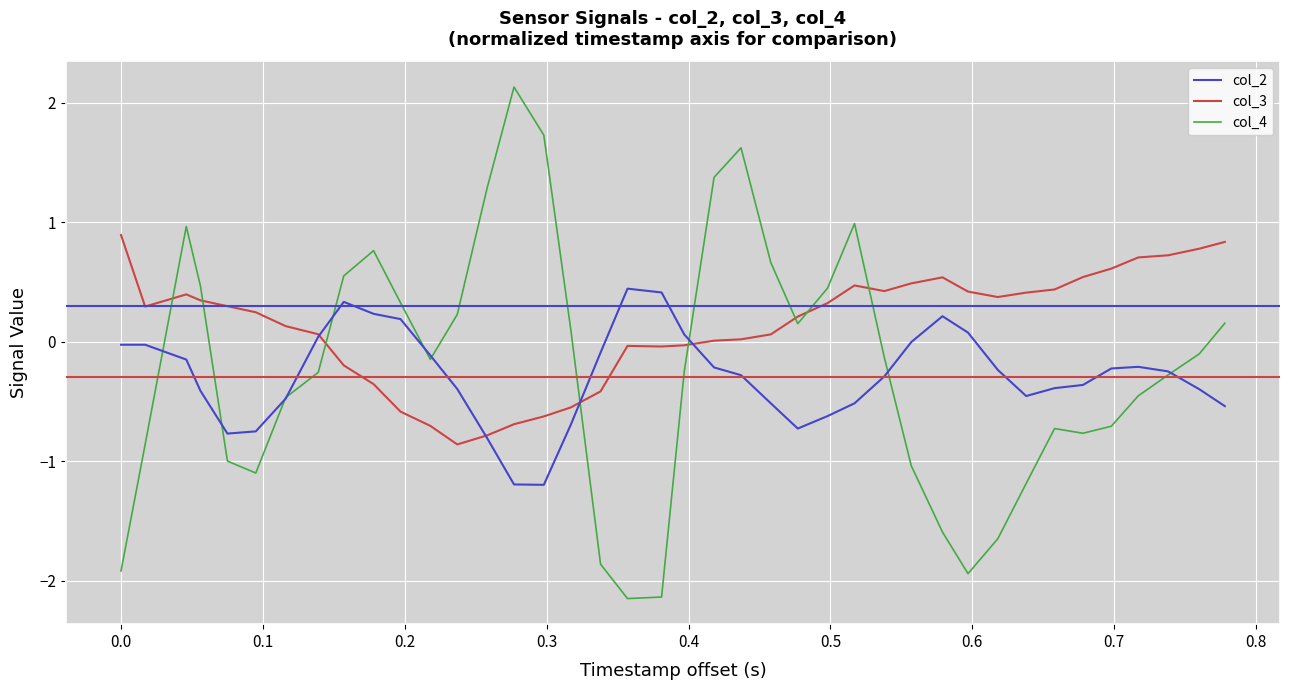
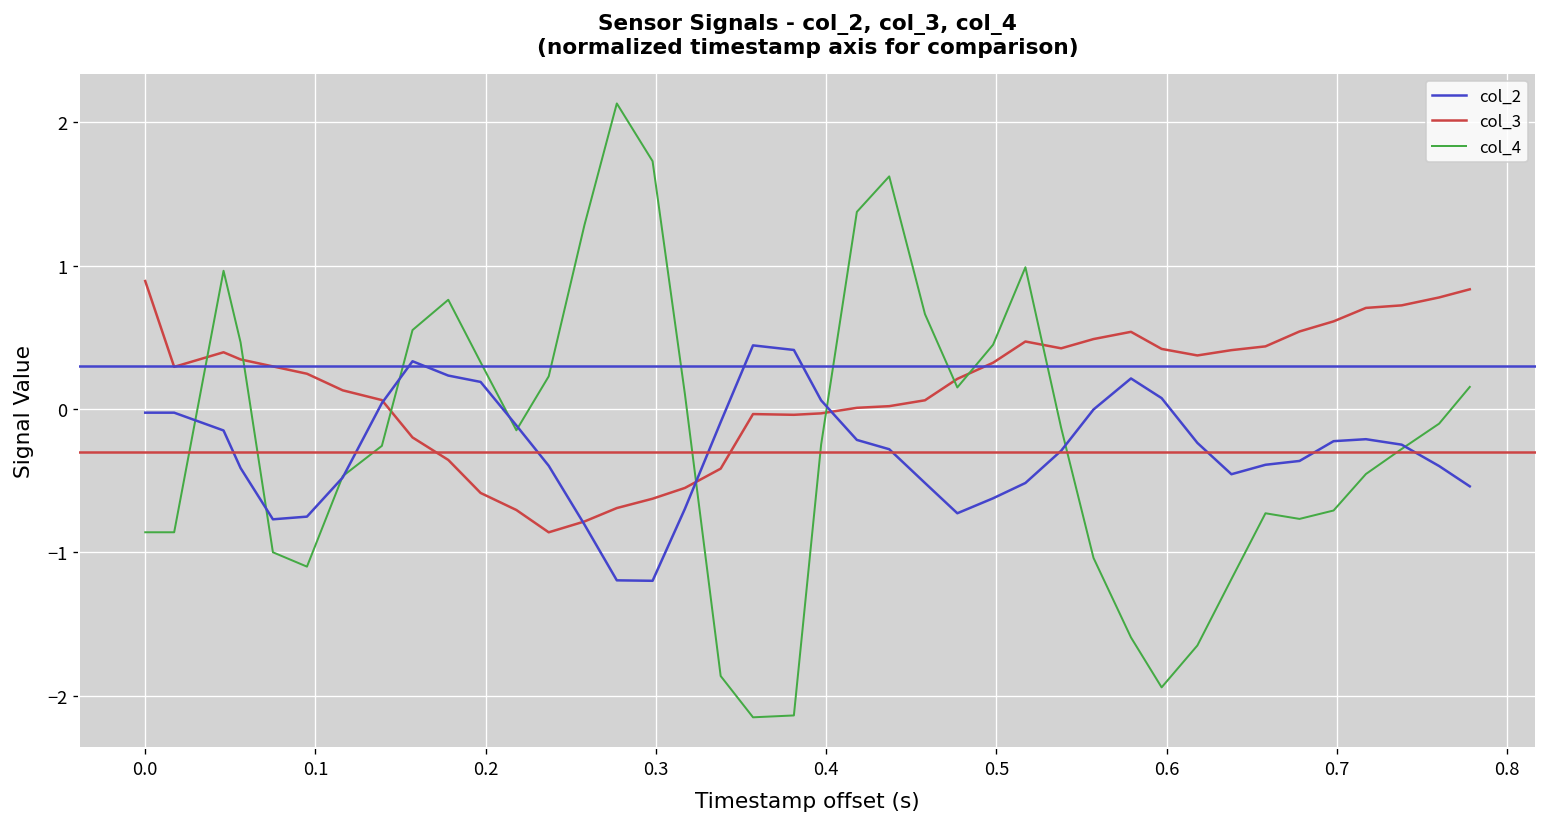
  {
    "col_2": {
      "0.0": -0.03
    },
    "col_3": {
      "0.0": 0.89
    },
    "col_4": {
-     "0.0": -1.92
+     "0.0": -0.86
    }
  }
